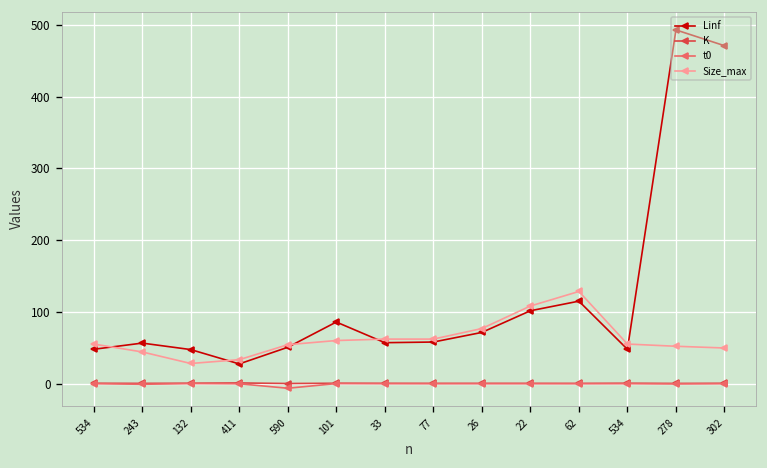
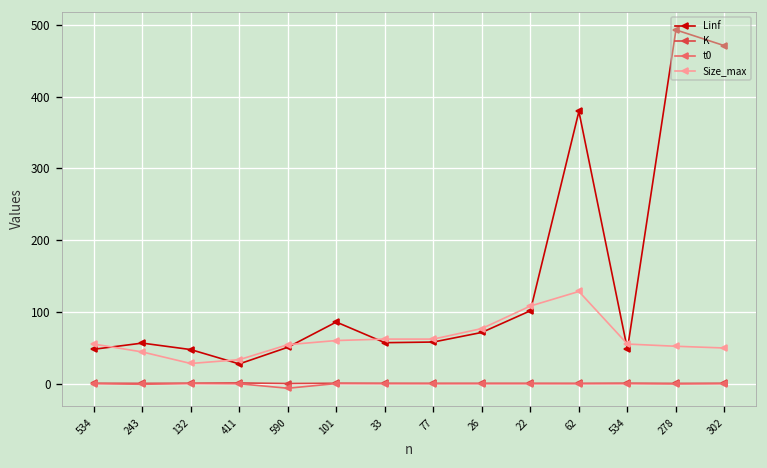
  {
    "Linf": {
      "243": 60,
      "132": 50,
      "411": 30,
      "101": 90,
      "33": 60,
      "26": 70,
      "22": 100,
-     "62": 110
+     "62": 380
    },
    "Size_max": {
      "243": 40,
      "132": 30,
      "411": 30,
      "101": 60,
      "33": 60,
      "26": 80,
      "22": 110,
      "62": 130,
      "278": 50,
      "302": 50
    }
  }
